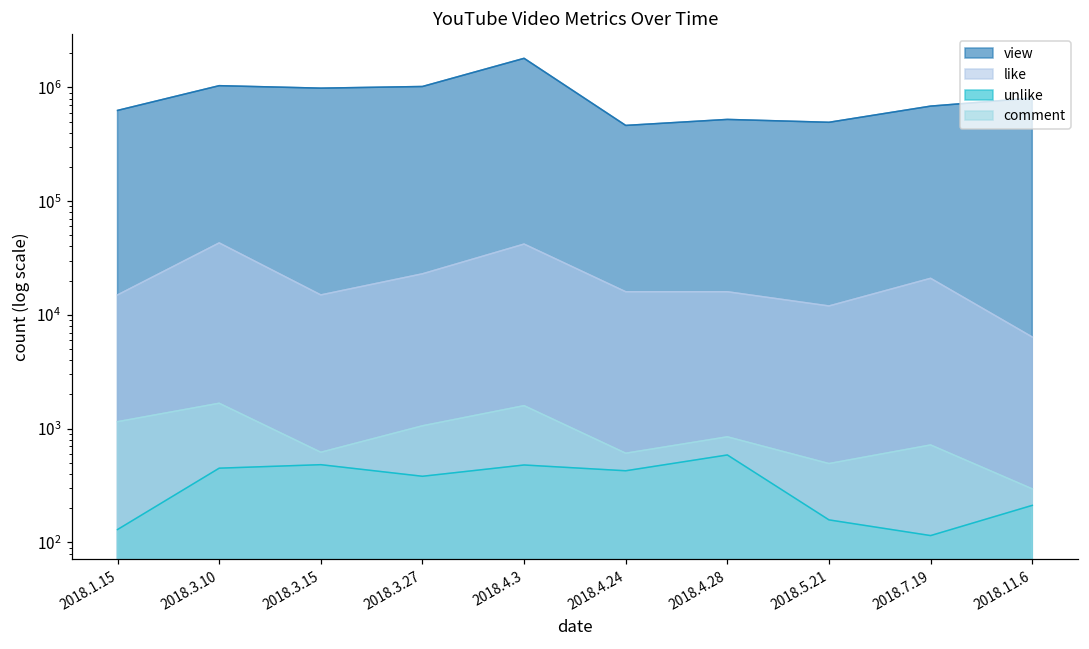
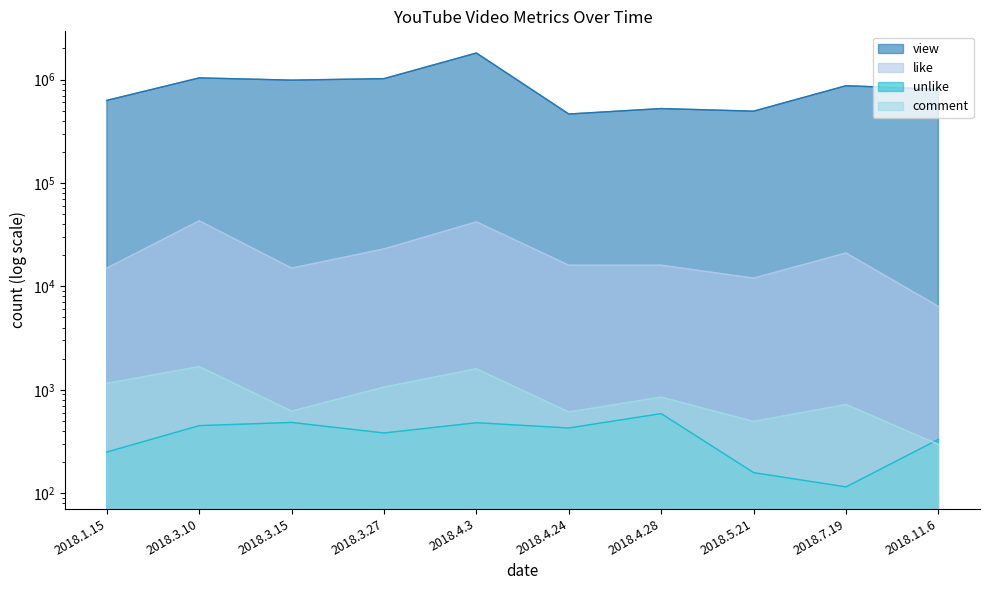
  {
    "view": {
      "2018.1.15": 600000,
      "2018.3.10": 1000000,
      "2018.3.15": 1000000,
      "2018.3.27": 1000000,
      "2018.4.3": 1800000,
      "2018.4.24": 500000,
      "2018.4.28": 500000,
      "2018.5.21": 500000,
-     "2018.7.19": 700000
+     "2018.7.19": 900000
    },
    "unlike": {
-     "2018.1.15": 130,
+     "2018.1.15": 250,
      "2018.3.10": 500,
      "2018.3.15": 500,
      "2018.3.27": 380,
      "2018.4.3": 500,
      "2018.4.24": 430,
      "2018.4.28": 600,
      "2018.5.21": 160,
      "2018.7.19": 120,
-     "2018.11.6": 210
+     "2018.11.6": 330
    }
  }
